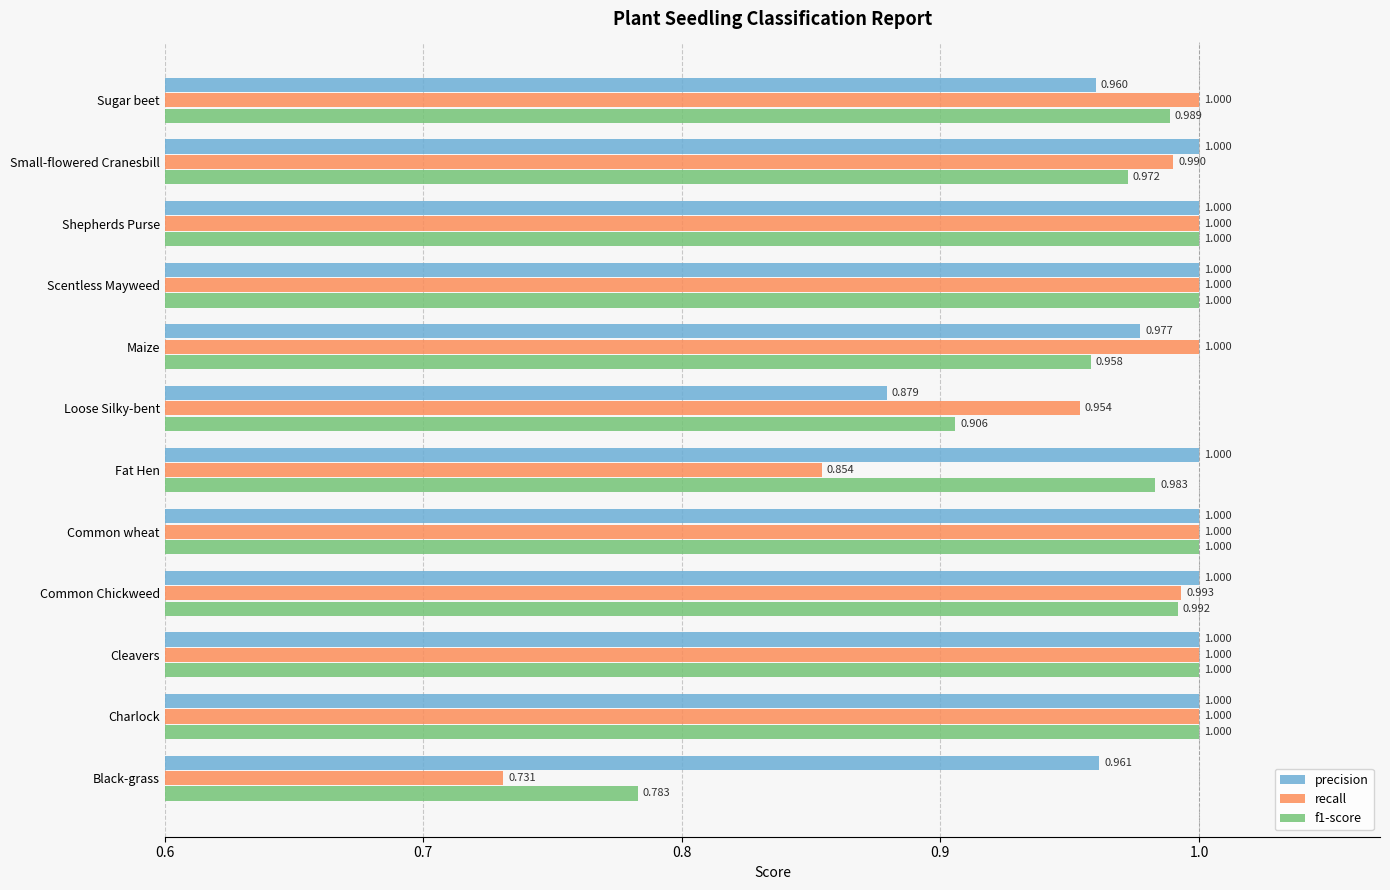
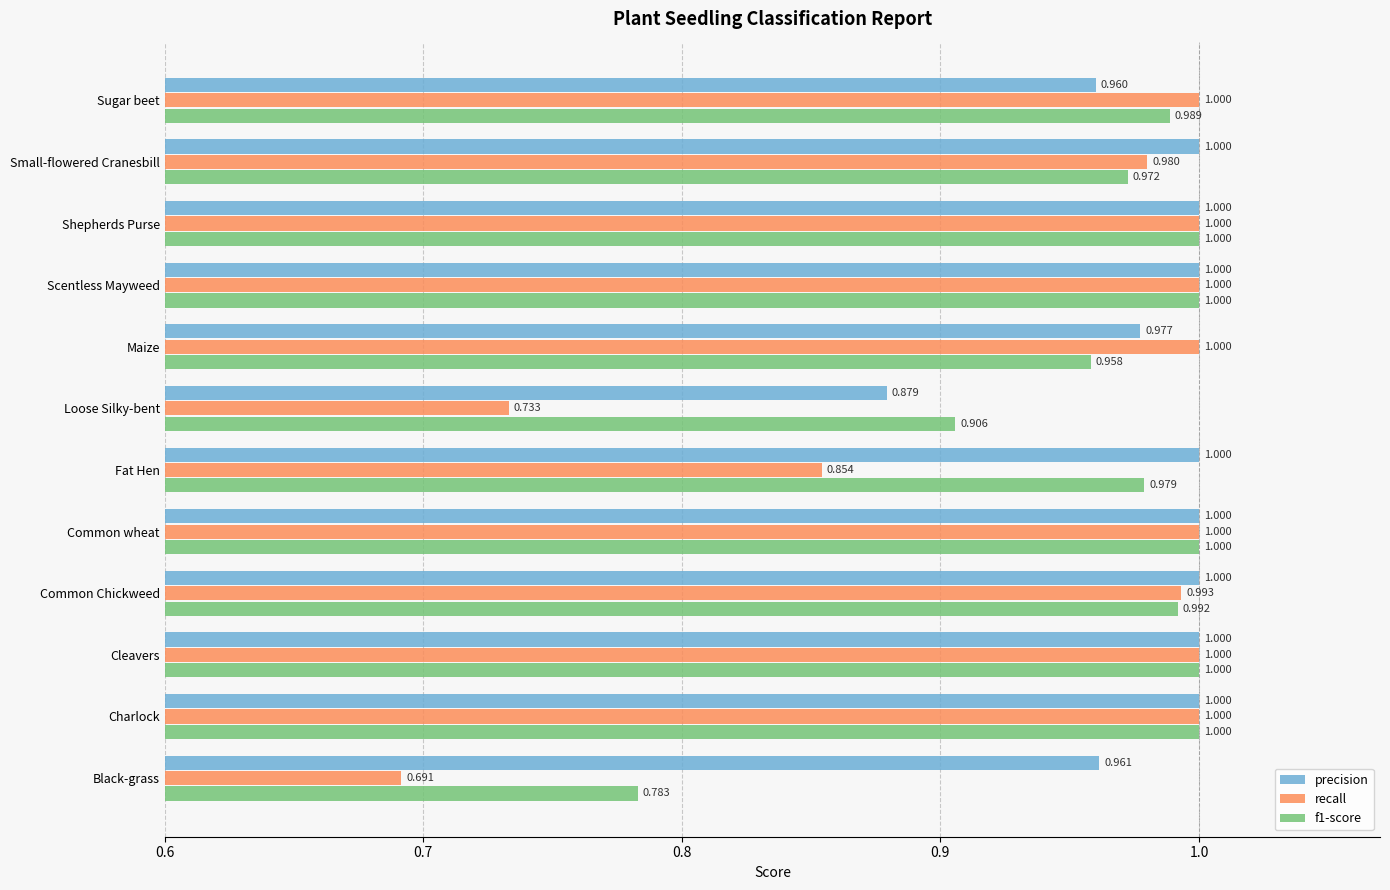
  {
    "precision": {
      "Sugar beet": 0.960,
      "Small-flowered Cranesbill": 1.000,
      "Shepherds Purse": 1.000,
      "Scentless Mayweed": 1.000,
      "Maize": 0.977,
      "Loose Silky-bent": 0.879,
      "Fat Hen": 1.000,
      "Common wheat": 1.000,
      "Common Chickweed": 1.000,
      "Cleavers": 1.000,
      "Charlock": 1.000,
      "Black-grass": 0.961
    },
    "recall": {
      "Sugar beet": 1.000,
-     "Small-flowered Cranesbill": 0.990,
+     "Small-flowered Cranesbill": 0.980,
      "Shepherds Purse": 1.000,
      "Scentless Mayweed": 1.000,
      "Maize": 1.000,
-     "Loose Silky-bent": 0.954,
+     "Loose Silky-bent": 0.733,
      "Fat Hen": 0.854,
      "Common wheat": 1.000,
      "Common Chickweed": 0.993,
      "Cleavers": 1.000,
      "Charlock": 1.000,
-     "Black-grass": 0.731
+     "Black-grass": 0.691
    },
    "f1-score": {
      "Sugar beet": 0.989,
      "Small-flowered Cranesbill": 0.972,
      "Shepherds Purse": 1.000,
      "Scentless Mayweed": 1.000,
      "Maize": 0.958,
      "Loose Silky-bent": 0.906,
-     "Fat Hen": 0.983,
+     "Fat Hen": 0.979,
      "Common wheat": 1.000,
      "Common Chickweed": 0.992,
      "Cleavers": 1.000,
      "Charlock": 1.000,
      "Black-grass": 0.783
    }
  }
